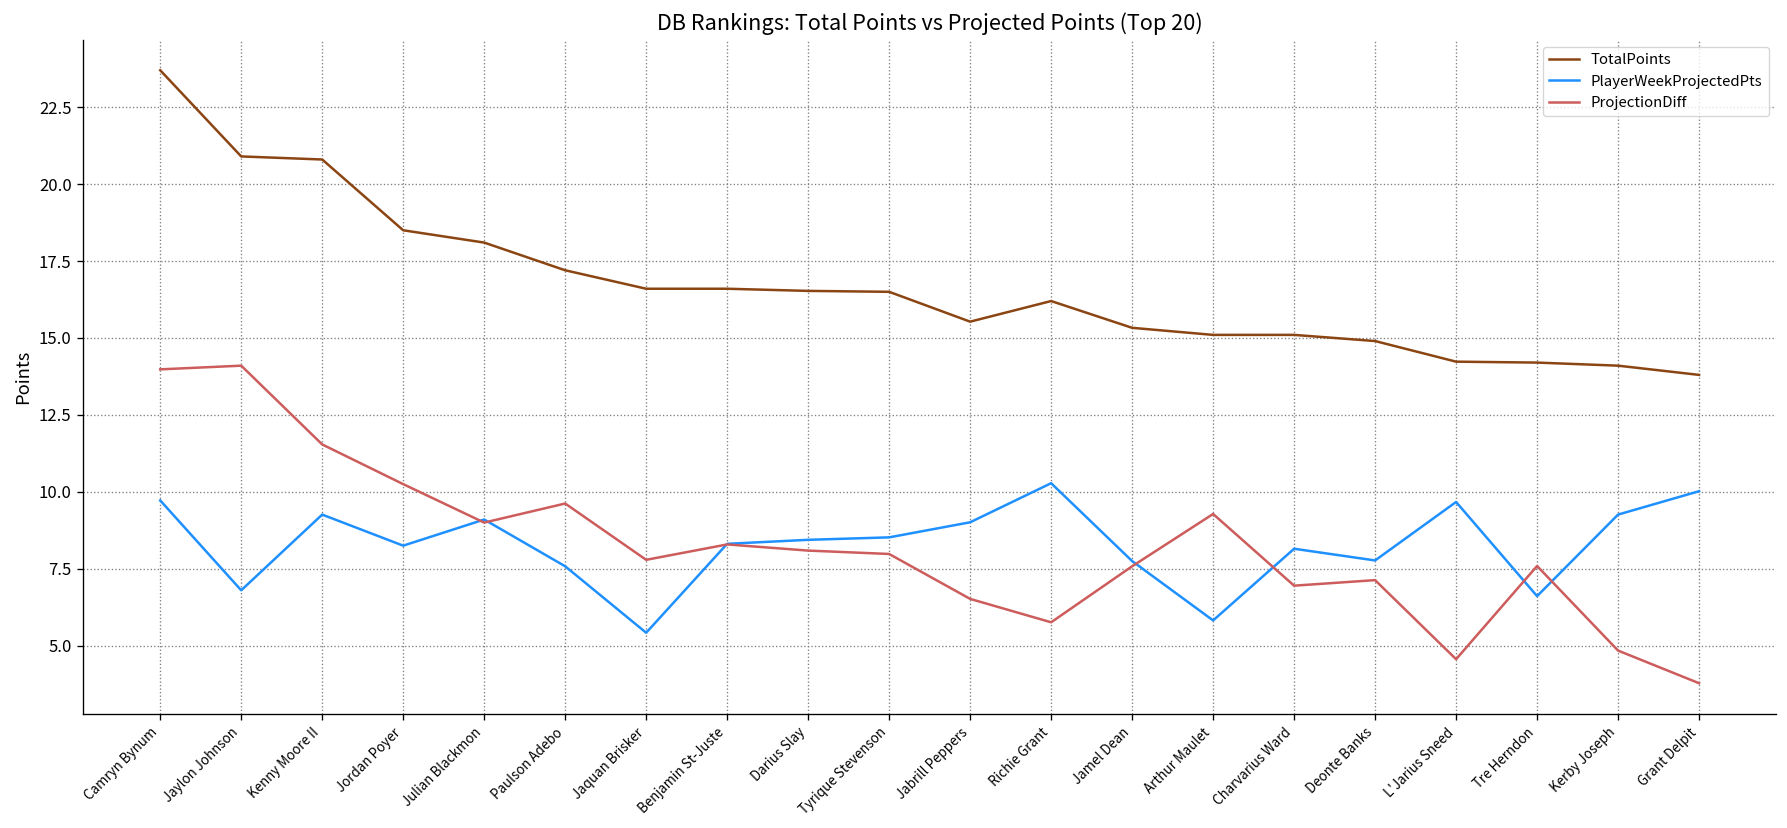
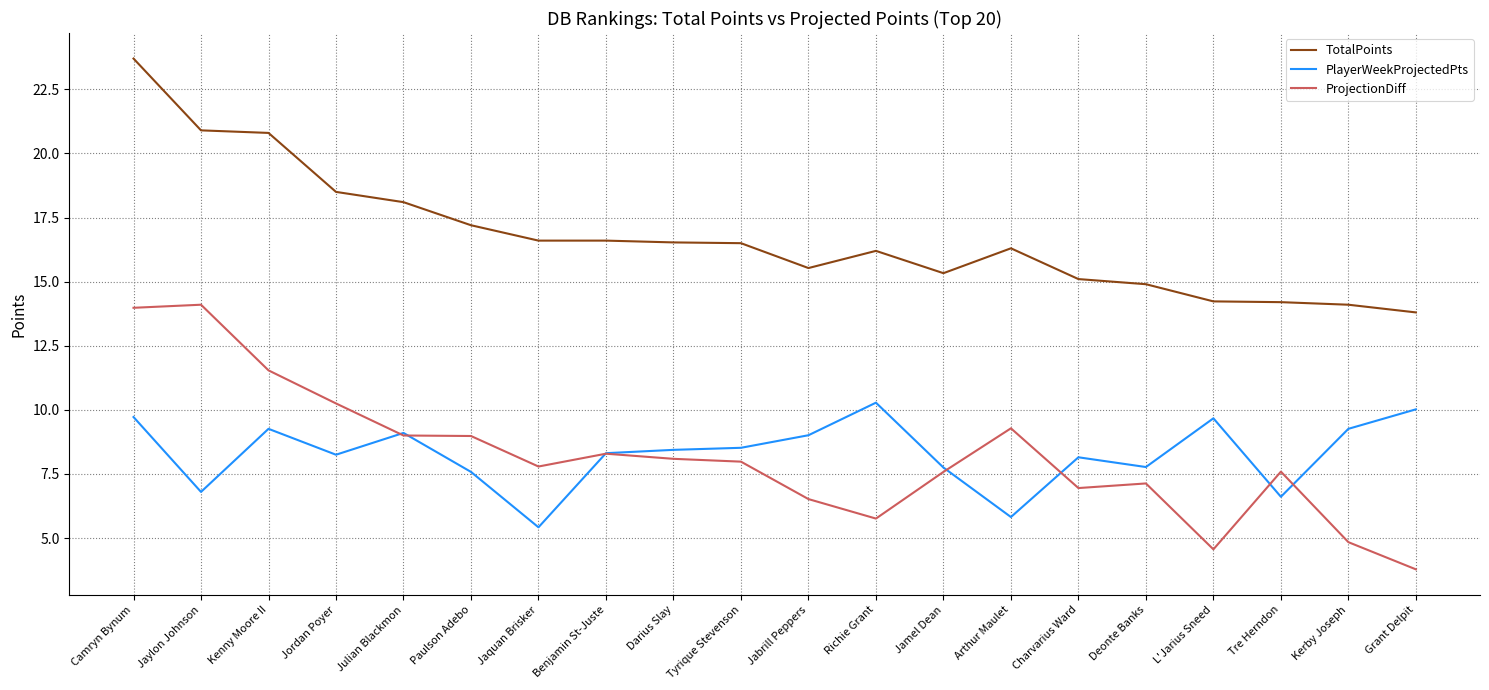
  {
    "TotalPoints": {
      "Camryn Bynum": 23.7,
      "Jaylon Johnson": 20.9,
      "Kenny Moore II": 20.8,
      "Jordan Poyer": 18.5,
      "Julian Blackmon": 18.1,
      "Paulson Adebo": 17.2,
      "Jaquan Brisker": 16.6,
      "Benjamin St-Juste": 16.6,
      "Darius Slay": 16.5,
      "Tyrique Stevenson": 16.5,
      "Jabrill Peppers": 15.5,
      "Richie Grant": 16.2,
      "Jamel Dean": 15.3,
-     "Arthur Maulet": 15.1,
+     "Arthur Maulet": 16.3,
      "Charvarius Ward": 15.1,
      "Deonte Banks": 14.9,
      "L'Jarius Sneed": 14.2,
      "Tre Herndon": 14.2,
      "Kerby Joseph": 14.1,
      "Grant Delpit": 13.8
    },
    "PlayerWeekProjectedPts": {
      "Camryn Bynum": 9.7,
      "Jaylon Johnson": 6.8,
      "Kenny Moore II": 9.3,
      "Jordan Poyer": 8.3,
      "Julian Blackmon": 9.1,
      "Paulson Adebo": 7.6,
      "Jaquan Brisker": 5.4,
      "Darius Slay": 8.4,
      "Tyrique Stevenson": 8.5,
      "Jabrill Peppers": 9.0,
      "Richie Grant": 10.3,
      "Jamel Dean": 7.8,
      "Arthur Maulet": 5.8,
      "Charvarius Ward": 8.2,
      "Deonte Banks": 7.8,
      "L'Jarius Sneed": 9.7,
      "Tre Herndon": 6.6,
      "Kerby Joseph": 9.3,
      "Grant Delpit": 10.0
    },
    "ProjectionDiff": {
      "Camryn Bynum": 14.0,
      "Jaylon Johnson": 14.1,
      "Kenny Moore II": 11.5,
      "Jordan Poyer": 10.3,
      "Julian Blackmon": 9.0,
-     "Paulson Adebo": 9.6,
+     "Paulson Adebo": 9.0,
      "Jaquan Brisker": 7.8,
      "Darius Slay": 8.1,
      "Tyrique Stevenson": 8.0,
      "Jabrill Peppers": 6.5,
      "Richie Grant": 5.8,
      "Jamel Dean": 7.6,
      "Arthur Maulet": 9.3,
      "Charvarius Ward": 7.0,
      "Deonte Banks": 7.1,
      "L'Jarius Sneed": 4.6,
      "Tre Herndon": 7.6,
      "Kerby Joseph": 4.8,
      "Grant Delpit": 3.8
    }
  }
